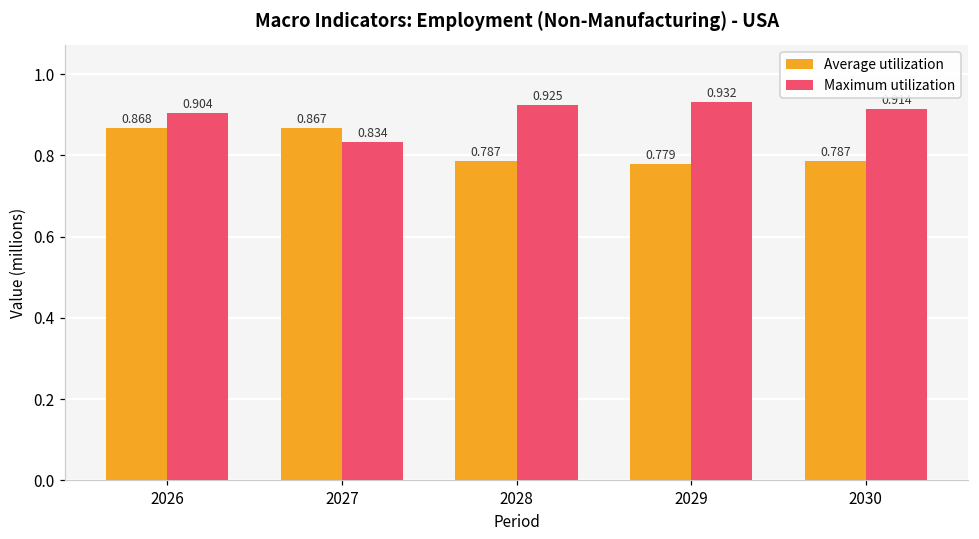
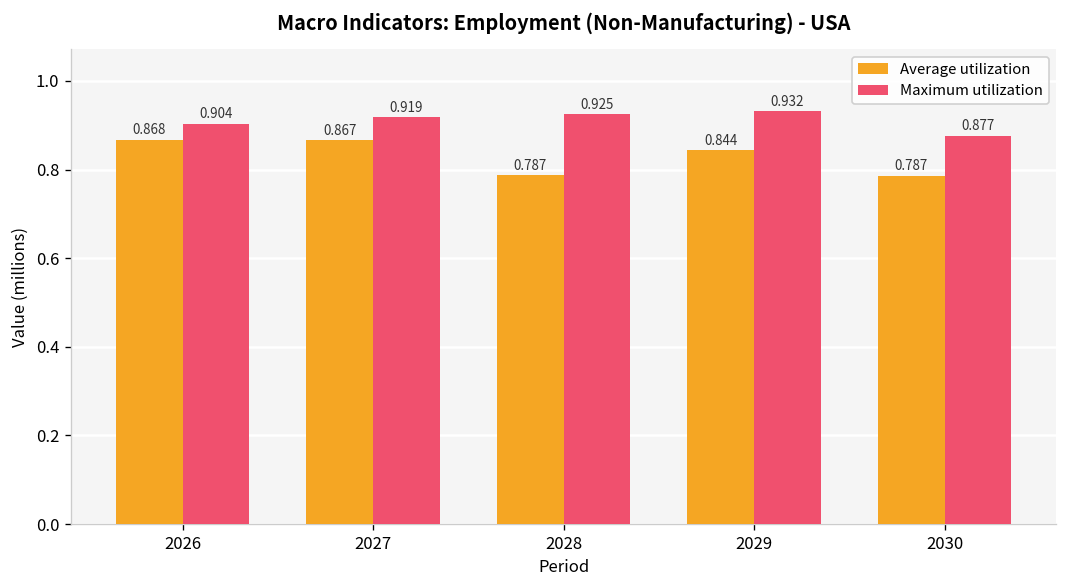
  {
    "Average utilization": {
      "2026": 0.868,
      "2027": 0.867,
      "2028": 0.787,
-     "2029": 0.779,
+     "2029": 0.844,
      "2030": 0.787
    },
    "Maximum utilization": {
      "2026": 0.904,
-     "2027": 0.834,
+     "2027": 0.919,
      "2028": 0.925,
      "2029": 0.932,
-     "2030": 0.91
+     "2030": 0.88
    }
  }
